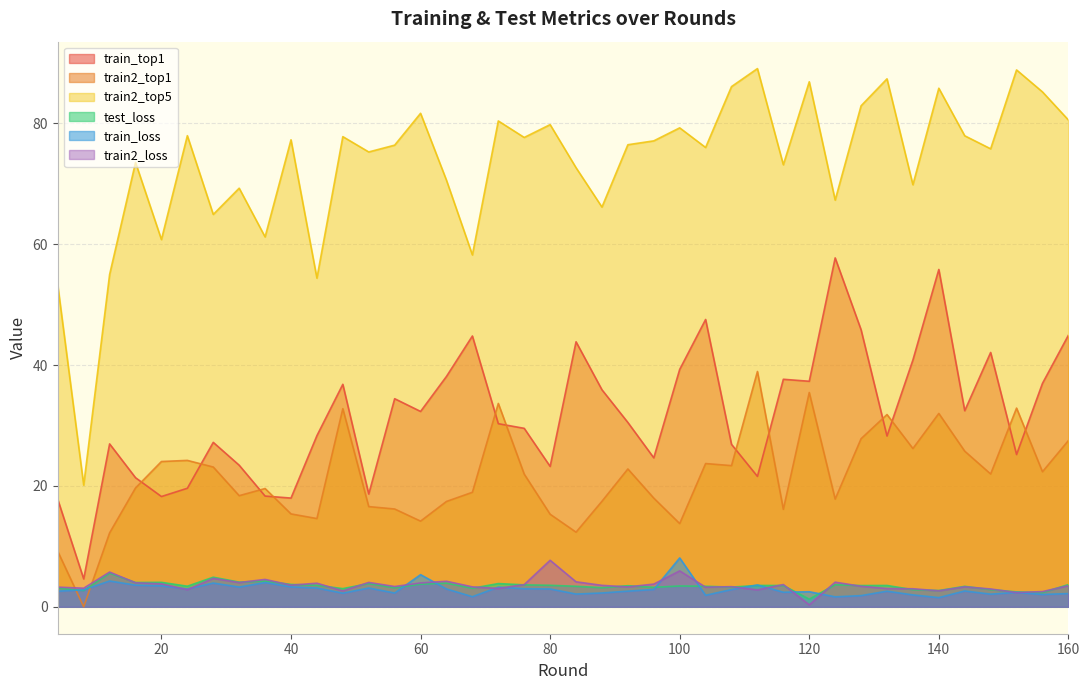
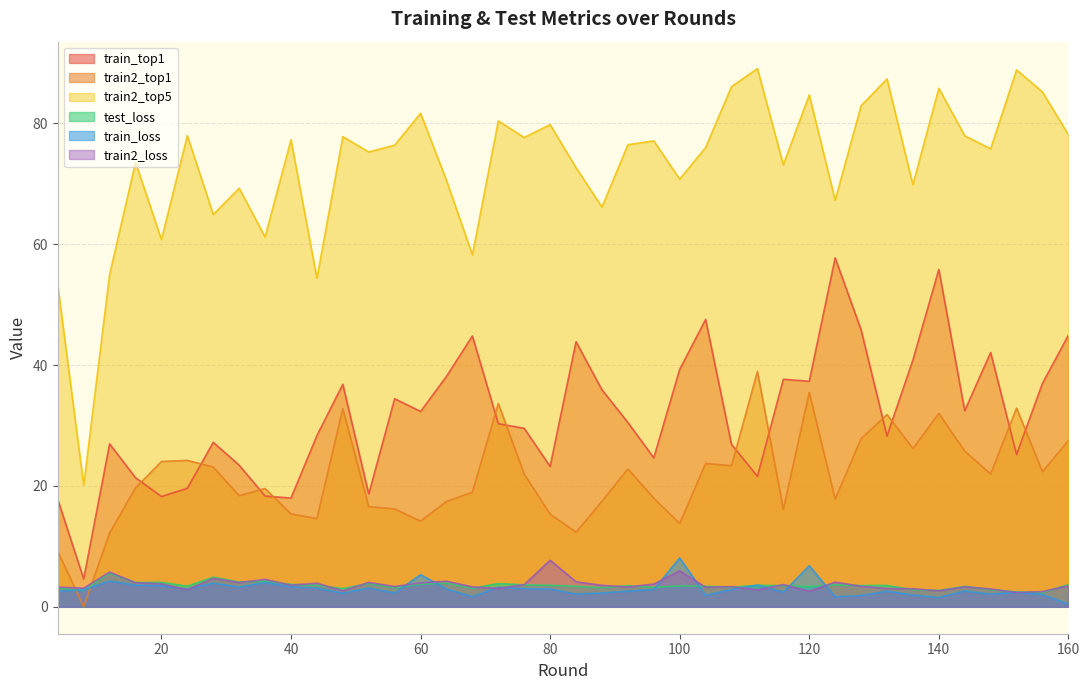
  {
    "train2_top5": {
      "20": 61,
      "40": 77,
      "60": 82,
      "80": 80,
-     "100": 79,
-     "120": 87,
+     "100": 71,
+     "120": 85,
      "140": 86,
-     "160": 81
+     "160": 78
    },
    "test_loss": {
      "80": 4,
      "100": 3,
-     "120": 1
+     "120": 3
    },
    "train_loss": {
      "60": 5,
      "80": 3,
      "100": 8,
-     "120": 2,
+     "120": 7,
      "140": 2,
-     "160": 2
+     "160": 0
    },
    "train2_loss": {
      "80": 8,
      "100": 6,
-     "120": 0
+     "120": 3
    }
  }
